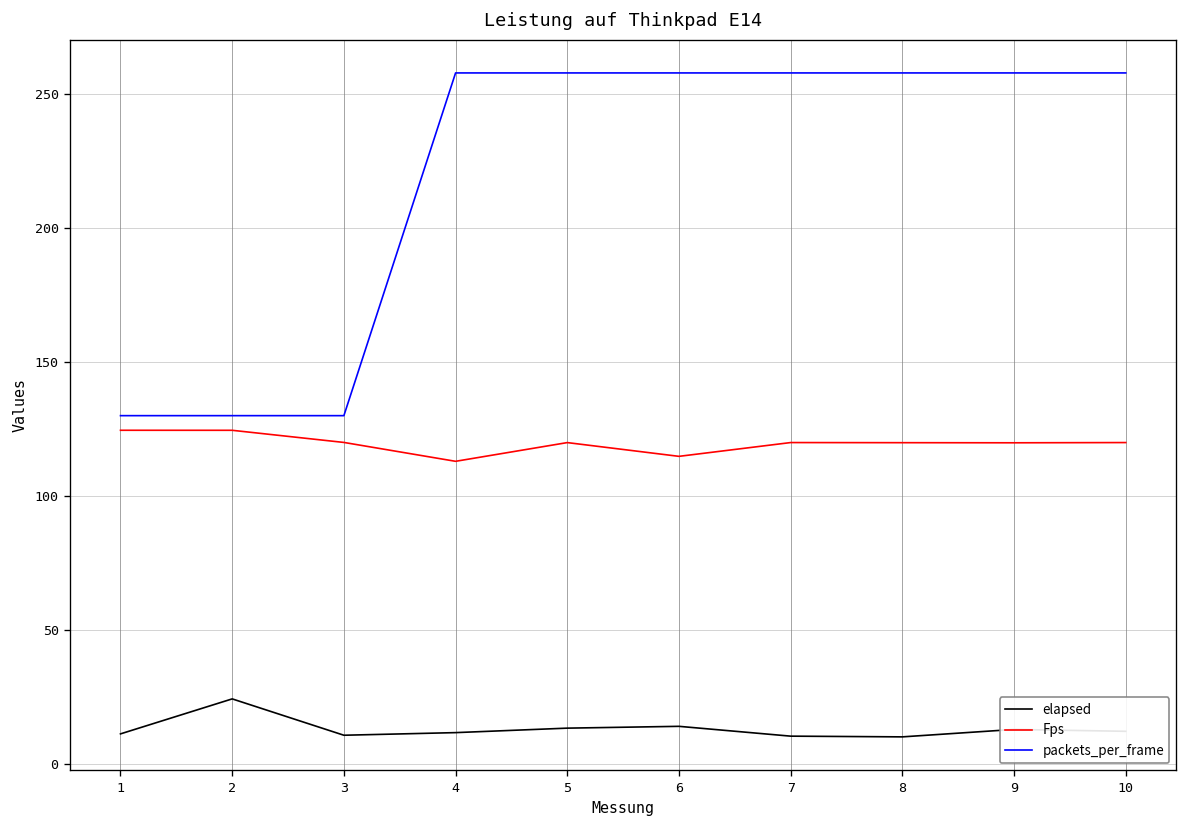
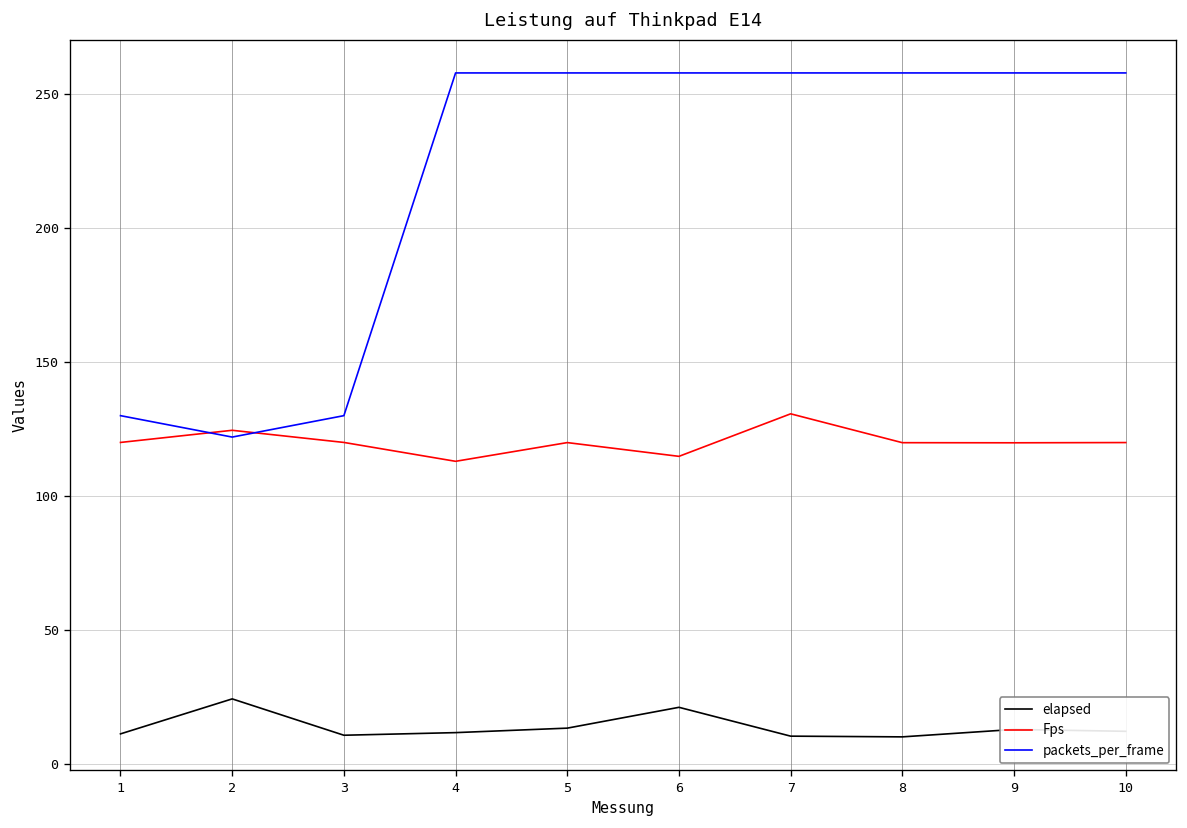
  {
    "elapsed": {
      "1": 11,
      "2": 24,
      "3": 11,
      "4": 12,
      "5": 13,
-     "6": 14,
+     "6": 21,
      "7": 10,
      "8": 10
    },
    "Fps": {
-     "1": 125,
+     "1": 120,
      "2": 125,
      "3": 120,
      "4": 113,
      "5": 120,
      "6": 115,
-     "7": 120,
+     "7": 131,
      "8": 120,
      "9": 120,
      "10": 120
    },
    "packets_per_frame": {
      "1": 130,
-     "2": 130,
+     "2": 122,
      "3": 130,
      "4": 258,
      "5": 258,
      "6": 258,
      "7": 258,
      "8": 258,
      "9": 258,
      "10": 258
    }
  }
